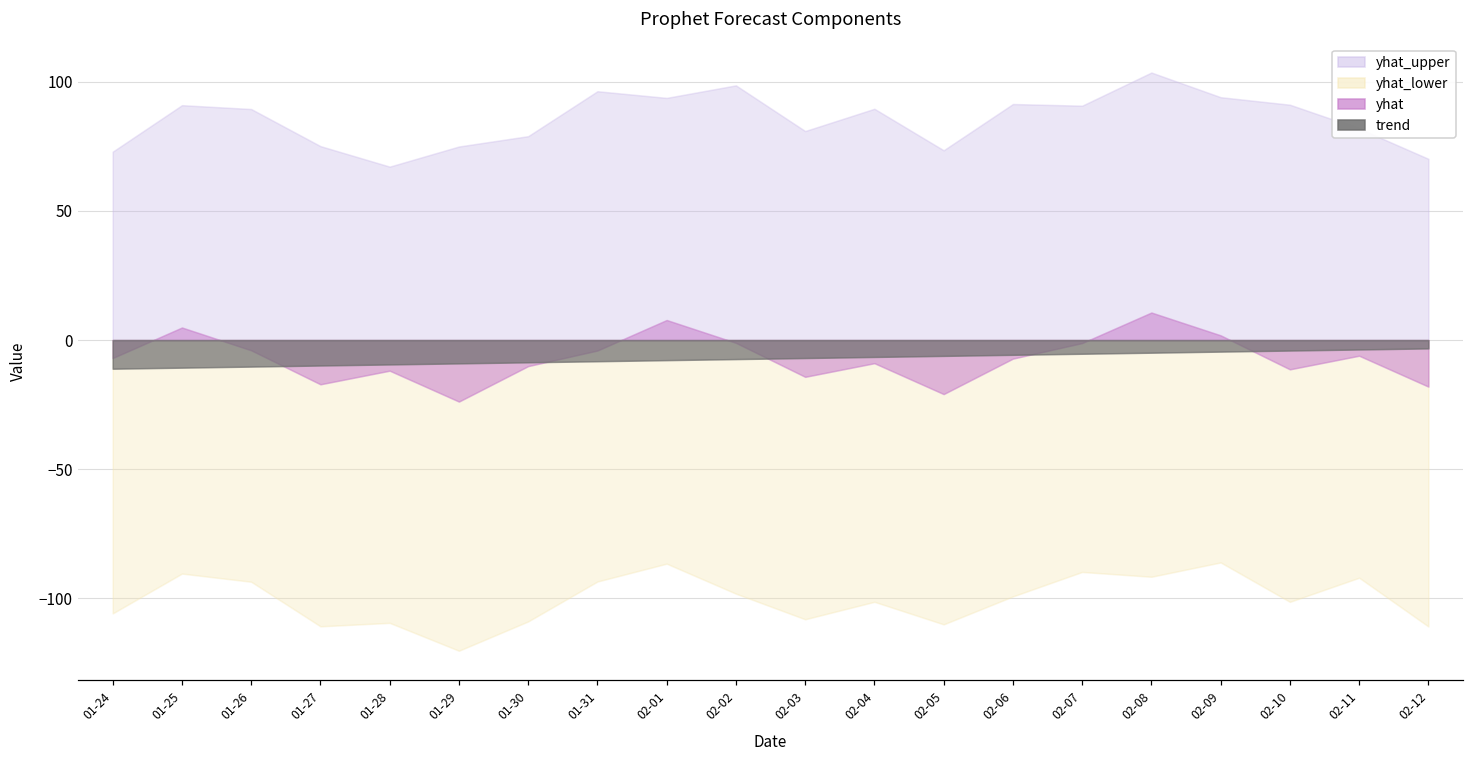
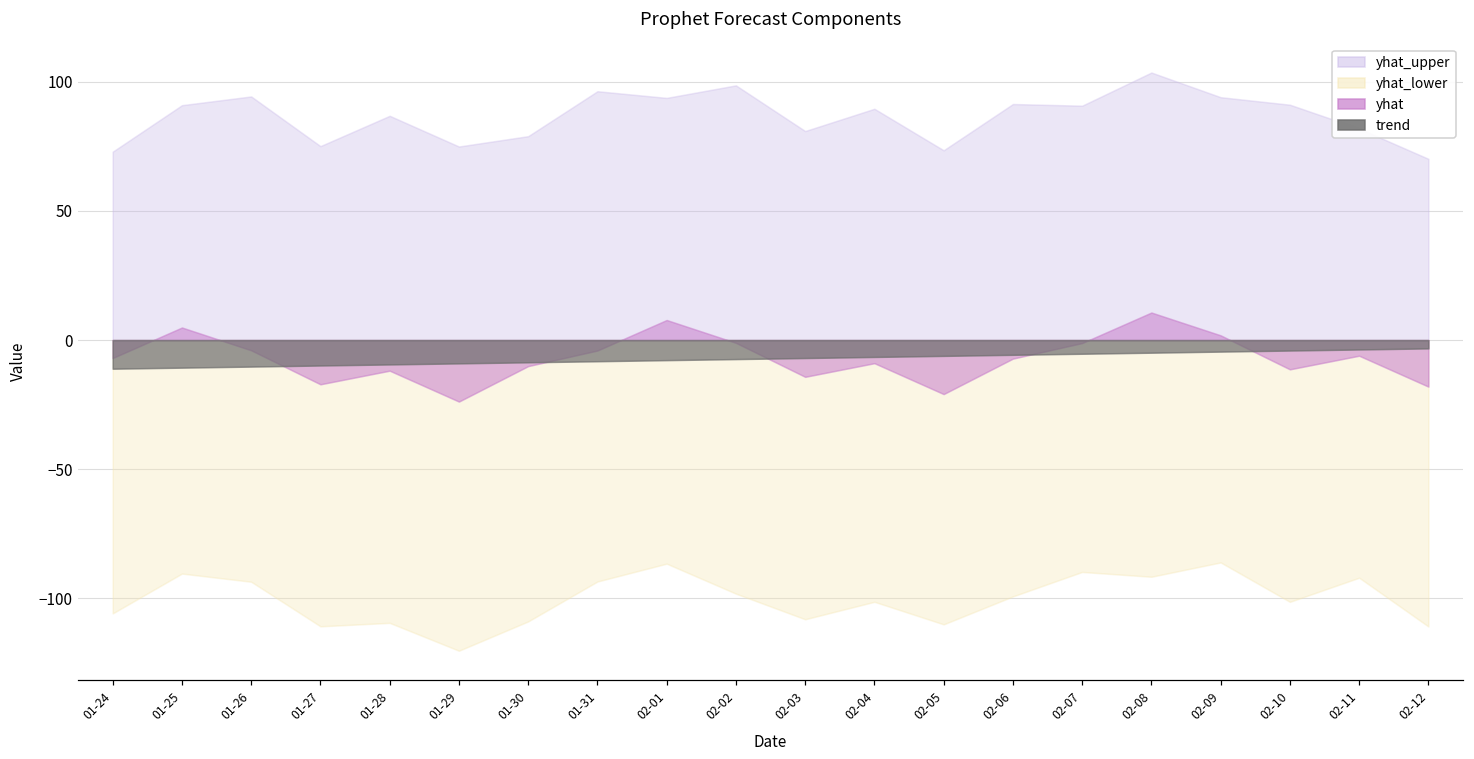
  {
    "yhat_upper": {
      "01-24": 73,
      "01-25": 91,
-     "01-26": 89,
+     "01-26": 94,
      "01-27": 75,
-     "01-28": 67,
+     "01-28": 87,
      "01-29": 75,
      "01-30": 79,
      "01-31": 96,
      "02-01": 94,
      "02-02": 99,
      "02-03": 81,
      "02-04": 90,
      "02-05": 73,
      "02-06": 91,
      "02-07": 91,
      "02-08": 104,
      "02-09": 94,
      "02-10": 91,
      "02-12": 70
    },
    "yhat": {
      "01-25": 5,
      "02-01": 8,
      "02-08": 11,
      "02-09": 2
    }
  }
